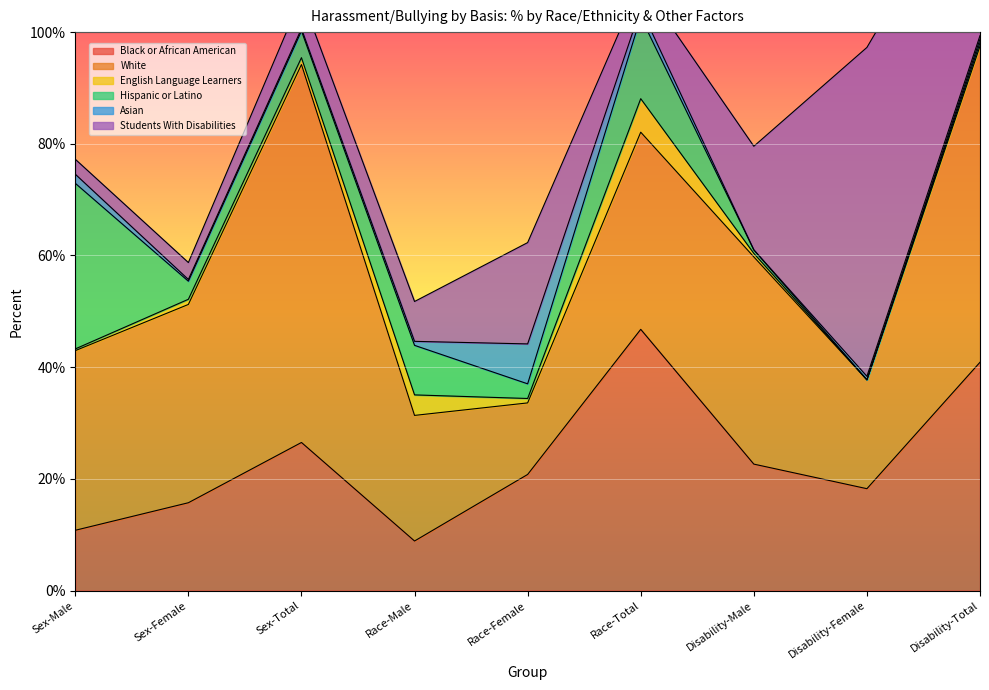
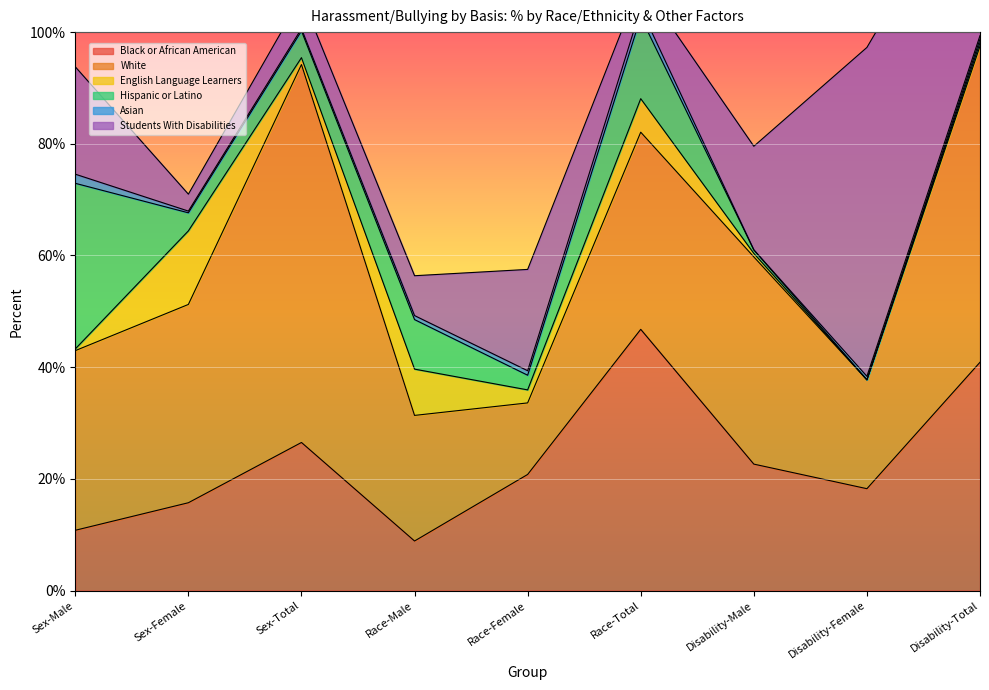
  {
    "English Language Learners": {
-     "Sex-Female": "1%",
+     "Sex-Female": "13%",
      "Sex-Total": "1%",
-     "Race-Male": "4%",
-     "Race-Female": "1%",
+     "Race-Male": "8%",
+     "Race-Female": "2%",
      "Race-Total": "6%",
      "Disability-Male": "1%",
      "Disability-Total": "1%"
    },
    "Hispanic or Latino": {
      "Sex-Male": "30%",
      "Race-Male": "9%",
      "Race-Female": "3%",
      "Disability-Total": "1%"
    },
    "Asian": {
      "Sex-Male": "2%",
      "Race-Male": "1%",
-     "Race-Female": "7%",
+     "Race-Female": "1%",
      "Disability-Female": "1%",
      "Disability-Total": "1%"
    },
    "Students With Disabilities": {
-     "Sex-Male": "3%",
+     "Sex-Male": "19%",
      "Sex-Female": "3%",
      "Race-Male": "7%",
      "Race-Female": "18%",
      "Disability-Male": "19%",
      "Disability-Female": "59%"
    }
  }
